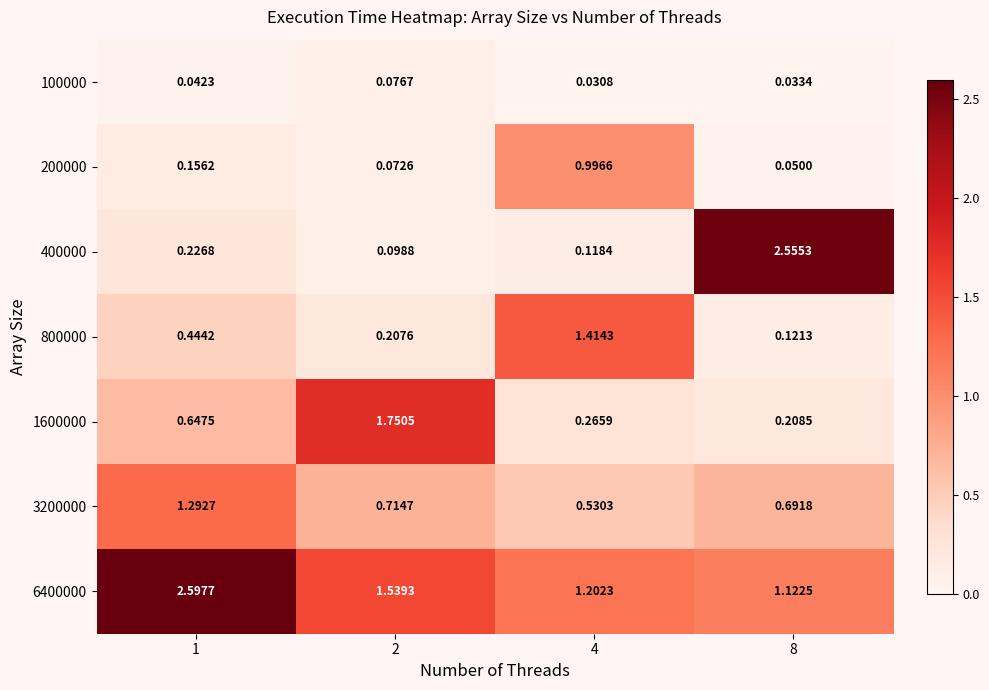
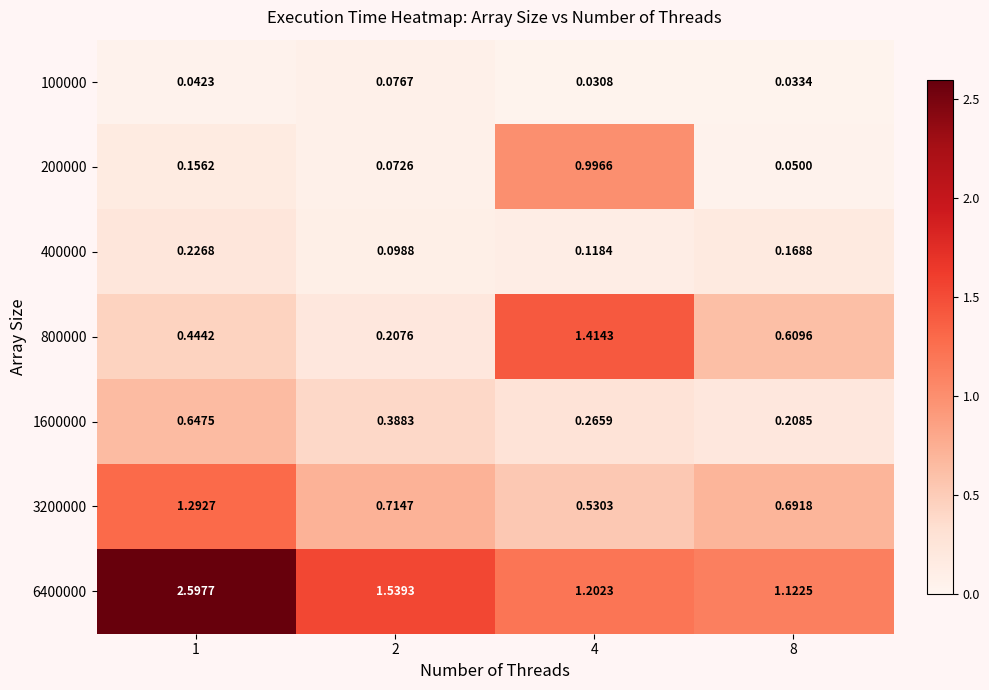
  {
    "100000": {
      "1": 0.0423,
      "2": 0.0767,
      "4": 0.0308,
      "8": 0.0334
    },
    "200000": {
      "1": 0.1562,
      "2": 0.0726,
      "4": 0.9966,
      "8": 0.0500
    },
    "400000": {
      "1": 0.2268,
      "2": 0.0988,
      "4": 0.1184,
-     "8": 2.5553
+     "8": 0.1688
    },
    "800000": {
      "1": 0.4442,
      "2": 0.2076,
      "4": 1.4143,
-     "8": 0.1213
+     "8": 0.6096
    },
    "1600000": {
      "1": 0.6475,
-     "2": 1.7505,
+     "2": 0.3883,
      "4": 0.2659,
      "8": 0.2085
    },
    "3200000": {
      "1": 1.2927,
      "2": 0.7147,
      "4": 0.5303,
      "8": 0.6918
    },
    "6400000": {
      "1": 2.5977,
      "2": 1.5393,
      "4": 1.2023,
      "8": 1.1225
    }
  }
